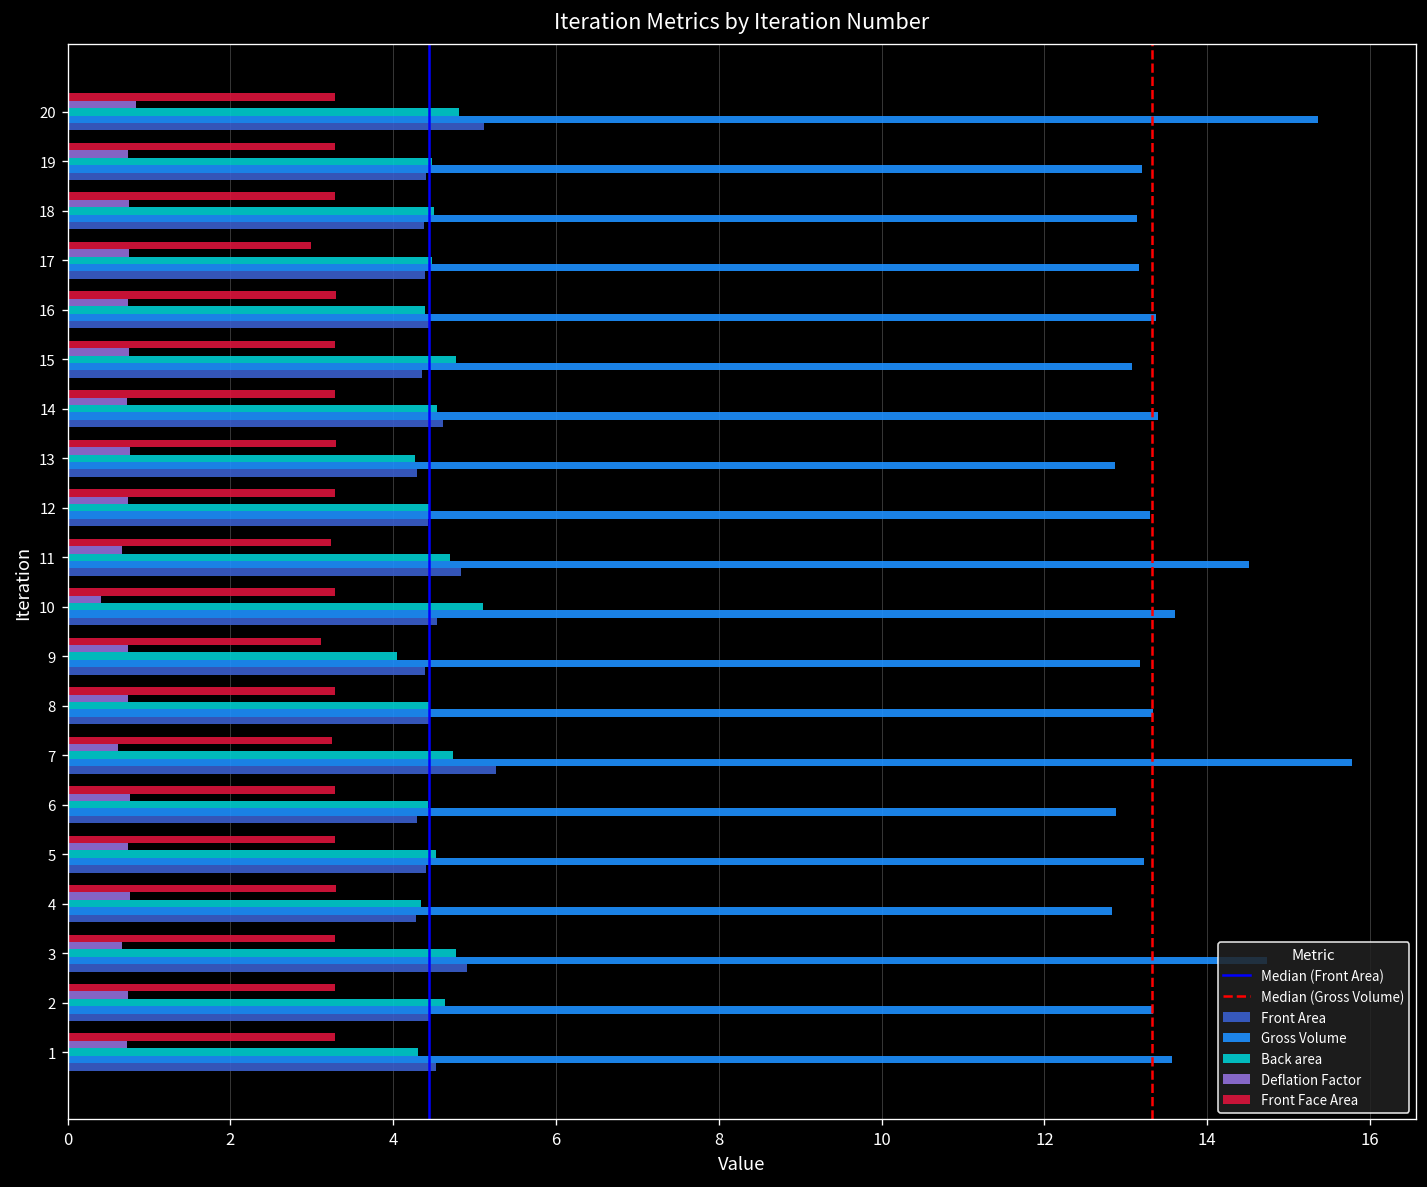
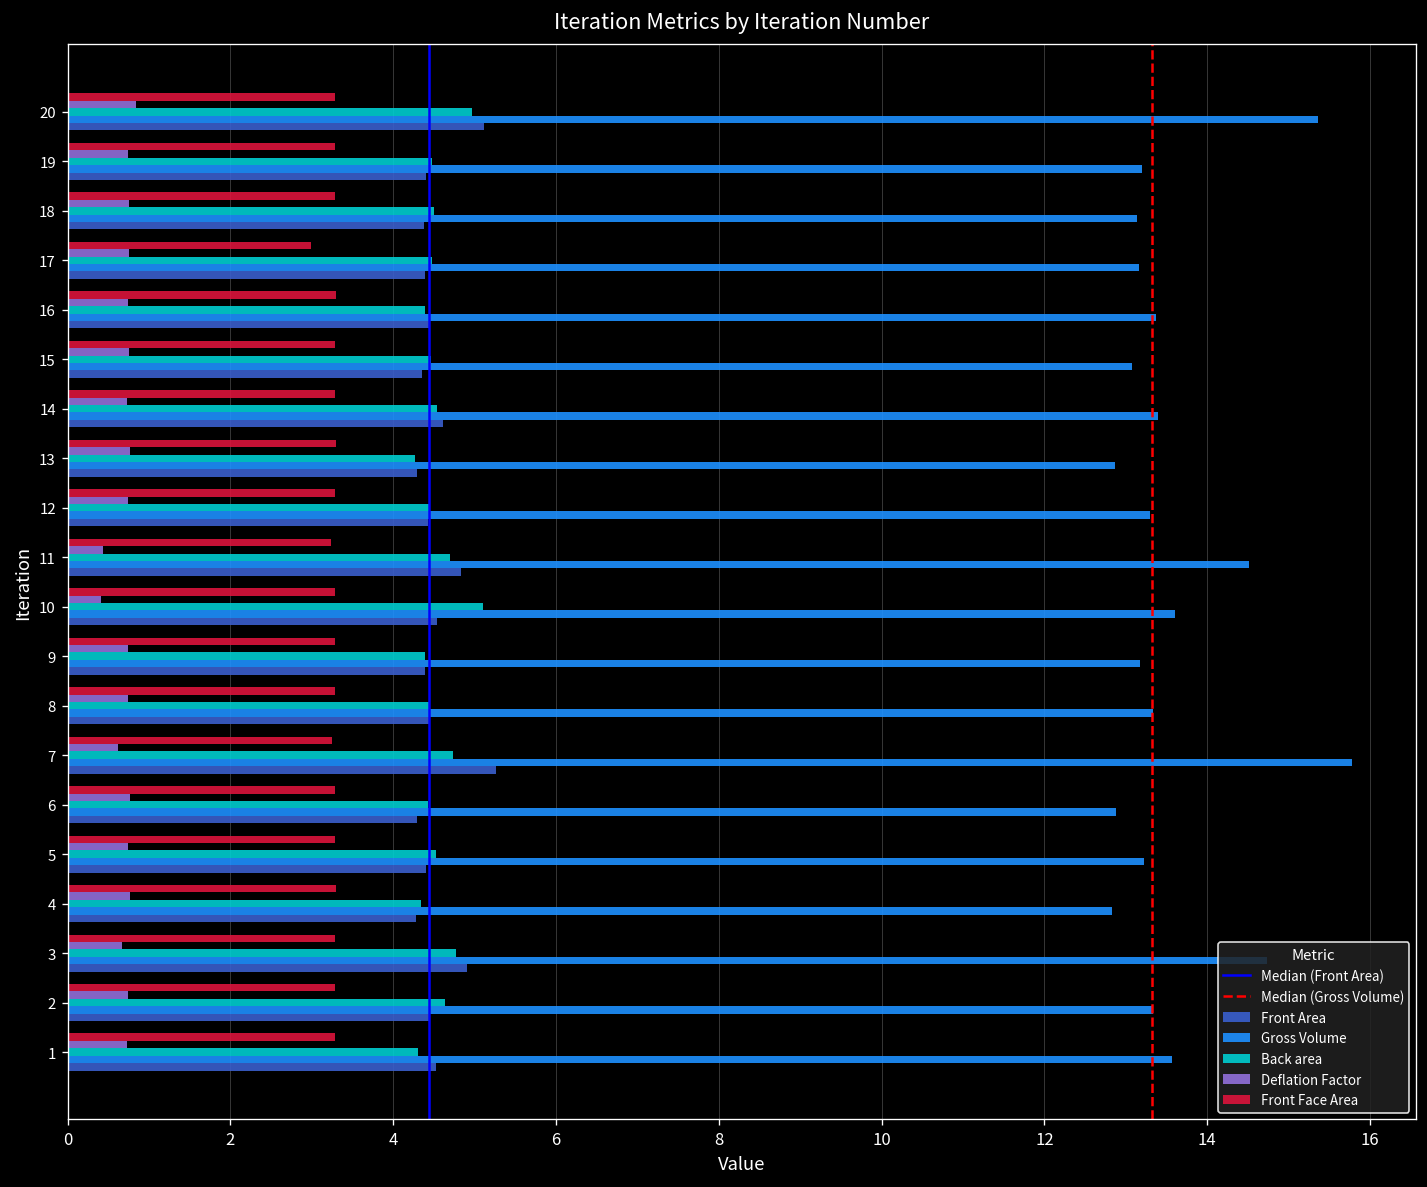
  {
    "Front Area": {
      "20": 5.1,
      "19": 4.4,
      "18": 4.4,
      "17": 4.4,
      "16": 4.5,
      "15": 4.4,
      "14": 4.6,
      "13": 4.3,
      "12": 4.4,
      "11": 4.8,
      "10": 4.5,
      "9": 4.4,
      "8": 4.4,
      "7": 5.3,
      "6": 4.3,
      "5": 4.4,
      "4": 4.3,
      "3": 4.9,
      "2": 4.4,
      "1": 4.5
    },
    "Gross Volume": {
      "20": 15.4,
      "19": 13.2,
      "18": 13.1,
      "17": 13.2,
      "16": 13.4,
      "15": 13.1,
      "14": 13.4,
      "13": 12.9,
      "12": 13.3,
      "11": 14.5,
      "10": 13.6,
      "9": 13.2,
      "8": 13.3,
      "7": 15.8,
      "6": 12.9,
      "5": 13.2,
      "4": 12.8,
      "2": 13.3,
      "1": 13.6
    },
    "Back area": {
-     "20": 4.8,
+     "20": 5.0,
      "19": 4.5,
      "18": 4.5,
      "17": 4.5,
      "16": 4.4,
-     "15": 4.8,
+     "15": 4.5,
      "14": 4.5,
      "13": 4.3,
      "12": 4.4,
      "11": 4.7,
      "10": 5.1,
-     "9": 4.1,
+     "9": 4.4,
      "8": 4.4,
      "7": 4.7,
      "6": 4.4,
      "5": 4.5,
      "4": 4.3,
      "3": 4.8,
      "2": 4.6,
      "1": 4.3
    },
    "Deflation Factor": {
      "20": 0.8,
      "19": 0.7,
      "18": 0.8,
      "17": 0.7,
      "16": 0.7,
      "15": 0.8,
      "14": 0.7,
      "13": 0.8,
      "12": 0.7,
-     "11": 0.7,
+     "11": 0.4,
      "10": 0.4,
      "9": 0.7,
      "8": 0.7,
      "7": 0.6,
      "6": 0.8,
      "5": 0.7,
      "4": 0.8,
      "3": 0.7,
      "2": 0.7,
      "1": 0.7
    },
    "Front Face Area": {
      "20": 3.3,
      "19": 3.3,
      "18": 3.3,
      "17": 3.0,
      "16": 3.3,
      "15": 3.3,
      "14": 3.3,
      "13": 3.3,
      "12": 3.3,
      "11": 3.2,
      "10": 3.3,
-     "9": 3.1,
+     "9": 3.3,
      "8": 3.3,
      "7": 3.2,
      "6": 3.3,
      "5": 3.3,
      "4": 3.3,
      "3": 3.3,
      "2": 3.3,
      "1": 3.3
    }
  }
